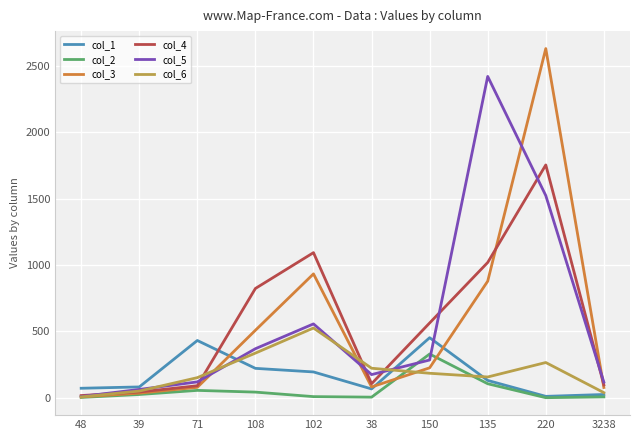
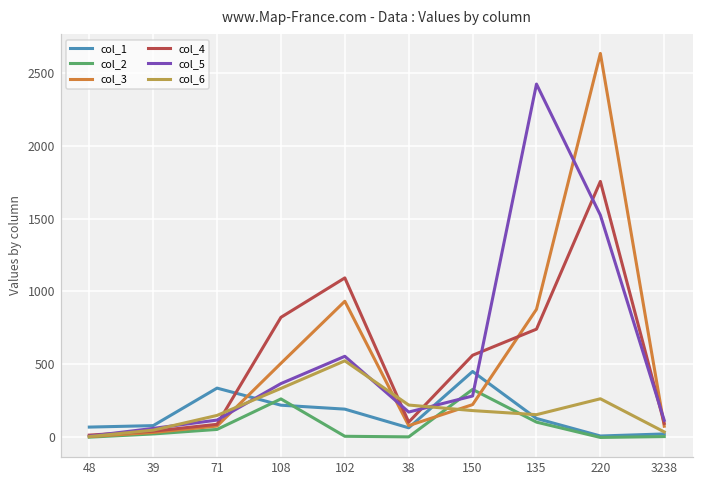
  {
    "col_1": {
      "48": 70,
      "39": 80,
-     "71": 430,
+     "71": 340,
      "108": 220,
      "102": 190,
      "150": 450,
      "135": 130
    },
    "col_2": {
      "71": 60,
-     "108": 40,
+     "108": 260,
      "102": 10,
      "38": 0,
      "150": 330,
      "135": 110
    },
    "col_4": {
      "108": 820,
      "102": 1090,
      "38": 110,
      "150": 560,
-     "135": 1020,
+     "135": 740,
      "220": 1750,
      "3238": 100
    },
    "col_5": {
      "71": 120,
      "108": 370,
      "102": 560,
      "38": 170,
      "150": 280,
      "135": 2420,
      "220": 1520,
      "3238": 120
    }
  }
